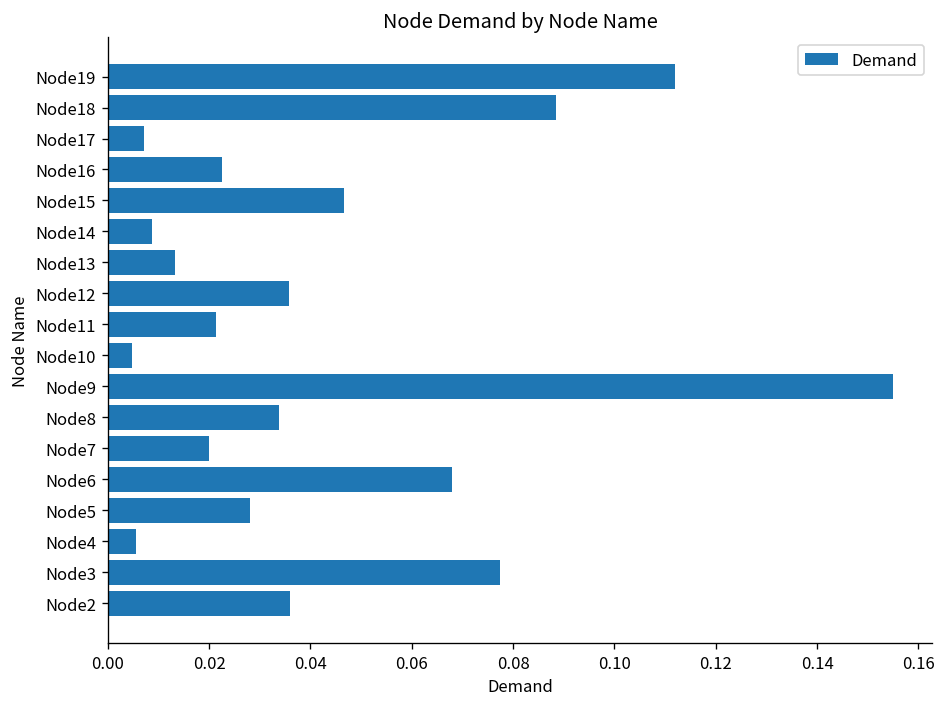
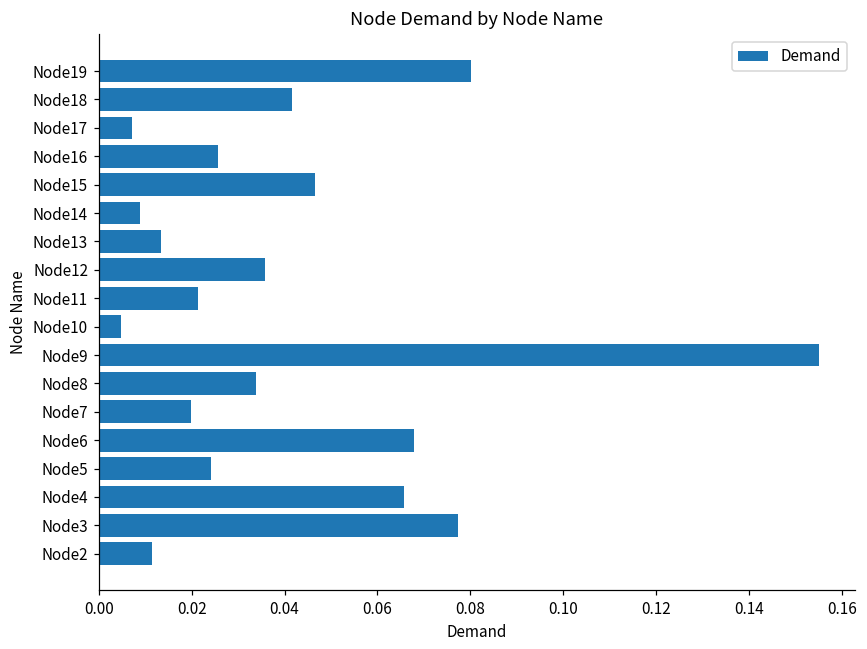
  {
-   "Node19": 0.112,
-   "Node18": 0.089,
+   "Node19": 0.080,
+   "Node18": 0.042,
    "Node17": 0.007,
-   "Node16": 0.023,
+   "Node16": 0.026,
    "Node15": 0.047,
    "Node14": 0.009,
    "Node13": 0.013,
    "Node12": 0.036,
    "Node11": 0.021,
    "Node10": 0.005,
    "Node9": 0.155,
    "Node8": 0.034,
    "Node7": 0.020,
    "Node6": 0.068,
-   "Node5": 0.028,
-   "Node4": 0.006,
+   "Node5": 0.024,
+   "Node4": 0.066,
    "Node3": 0.077,
-   "Node2": 0.036
+   "Node2": 0.011
  }
